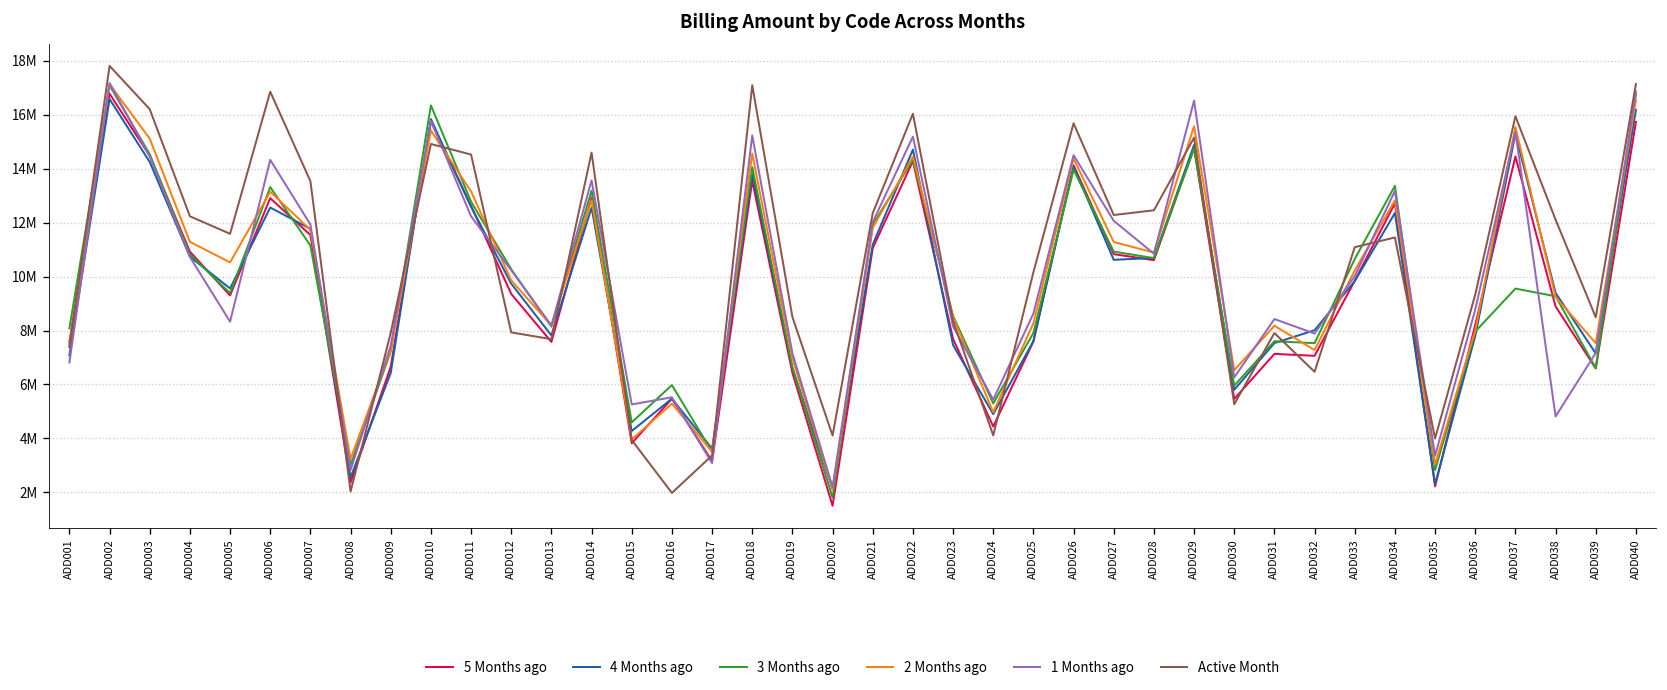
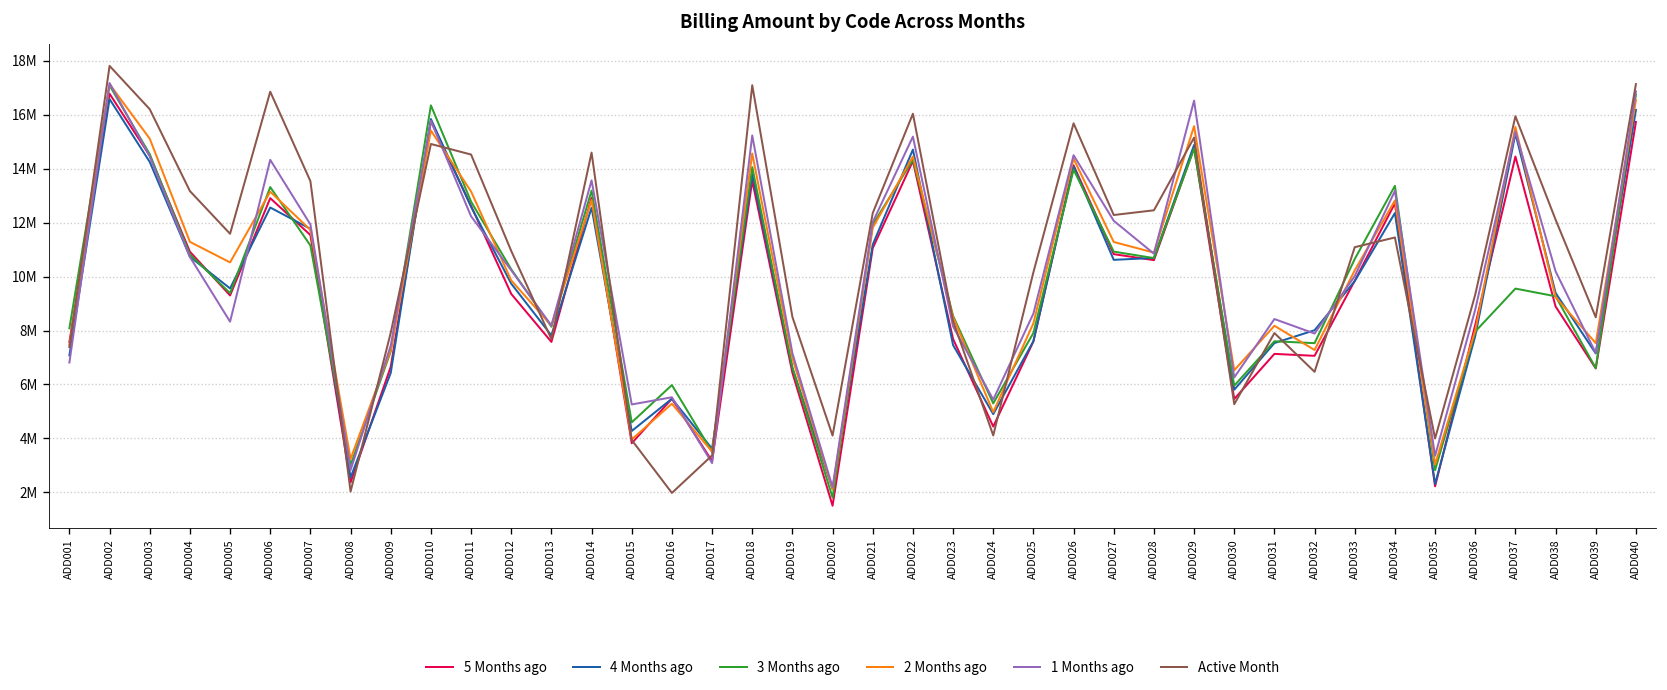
  {
    "5 Months ago": {
      "ADD001": 7600000,
      "ADD002": 16800000,
      "ADD006": 12900000,
      "ADD007": 11500000,
      "ADD008": 2400000,
      "ADD009": 6700000,
      "ADD012": 9400000,
      "ADD015": 3800000,
      "ADD018": 13600000,
      "ADD019": 6400000,
      "ADD020": 1500000,
      "ADD021": 11100000,
      "ADD023": 7700000,
      "ADD024": 4400000,
      "ADD030": 5500000,
      "ADD031": 7100000,
      "ADD032": 7100000,
      "ADD036": 8200000,
      "ADD037": 14400000,
      "ADD038": 8900000,
      "ADD040": 15700000
    },
    "4 Months ago": {
      "ADD001": 7100000,
      "ADD002": 16600000,
      "ADD003": 14200000,
      "ADD005": 9600000,
      "ADD006": 12600000,
      "ADD008": 2600000,
      "ADD009": 6400000,
      "ADD012": 9700000,
      "ADD013": 7800000,
      "ADD014": 12600000,
      "ADD015": 4300000,
      "ADD018": 13800000,
      "ADD021": 11200000,
      "ADD022": 14700000,
      "ADD023": 7500000,
      "ADD027": 10600000,
      "ADD030": 5800000,
      "ADD032": 8000000,
      "ADD034": 12400000,
      "ADD036": 7800000,
      "ADD038": 9400000,
      "ADD040": 16200000
    },
    "3 Months ago": {
      "ADD001": 8100000,
      "ADD006": 13300000,
      "ADD007": 11200000,
      "ADD008": 3000000,
      "ADD010": 16300000,
      "ADD011": 12800000,
      "ADD014": 13200000,
      "ADD015": 4600000,
      "ADD016": 6000000,
      "ADD018": 14100000,
      "ADD020": 1800000,
      "ADD024": 5300000,
      "ADD025": 7900000,
      "ADD026": 14000000,
      "ADD030": 6000000,
      "ADD032": 7500000,
      "ADD033": 10600000,
      "ADD034": 13400000,
      "ADD035": 2800000,
      "ADD037": 9600000,
      "ADD040": 16700000
    },
    "2 Months ago": {
      "ADD003": 15100000,
      "ADD004": 11300000,
      "ADD005": 10500000,
      "ADD006": 13100000,
      "ADD008": 3200000,
      "ADD010": 15400000,
      "ADD011": 13200000,
      "ADD012": 9900000,
      "ADD016": 5300000,
      "ADD018": 14600000,
      "ADD019": 7000000,
      "ADD021": 11800000,
      "ADD022": 14400000,
      "ADD025": 8300000,
      "ADD026": 14400000,
      "ADD027": 11300000,
      "ADD029": 15600000,
      "ADD030": 6500000,
      "ADD031": 8200000,
      "ADD032": 7300000,
      "ADD033": 10200000,
      "ADD035": 3000000,
      "ADD037": 15500000,
      "ADD039": 7500000,
      "ADD040": 16500000
    },
    "1 Months ago": {
      "ADD001": 6800000,
      "ADD005": 8300000,
      "ADD006": 14300000,
      "ADD007": 11900000,
      "ADD008": 2800000,
      "ADD009": 7400000,
      "ADD011": 12200000,
      "ADD014": 13600000,
      "ADD015": 5300000,
      "ADD018": 15200000,
      "ADD019": 7200000,
      "ADD022": 15200000,
      "ADD023": 8200000,
      "ADD024": 5400000,
      "ADD025": 8600000,
      "ADD026": 14500000,
      "ADD027": 12100000,
      "ADD029": 16500000,
      "ADD030": 6300000,
      "ADD031": 8400000,
      "ADD032": 7900000,
      "ADD033": 10000000,
      "ADD034": 13200000,
      "ADD035": 3400000,
      "ADD036": 8800000,
-     "ADD038": 4800000,
+     "ADD038": 10200000,
      "ADD040": 16900000
    },
    "Active Month": {
      "ADD002": 17800000,
      "ADD003": 16200000,
-     "ADD004": 12200000,
+     "ADD004": 13200000,
      "ADD005": 11600000,
      "ADD006": 16800000,
      "ADD007": 13500000,
      "ADD008": 2000000,
      "ADD009": 7900000,
      "ADD010": 14900000,
      "ADD011": 14500000,
-     "ADD012": 7900000,
+     "ADD012": 10900000,
      "ADD014": 14600000,
      "ADD016": 2000000,
      "ADD017": 3400000,
      "ADD018": 17100000,
      "ADD019": 8500000,
      "ADD020": 4100000,
      "ADD021": 12400000,
      "ADD022": 16000000,
      "ADD023": 8400000,
      "ADD024": 4100000,
      "ADD025": 10200000,
      "ADD026": 15700000,
      "ADD027": 12300000,
      "ADD028": 12500000,
      "ADD029": 15100000,
      "ADD030": 5300000,
      "ADD031": 7900000,
      "ADD032": 6500000,
      "ADD033": 11100000,
      "ADD034": 11400000,
      "ADD035": 4000000,
      "ADD036": 9300000,
      "ADD037": 15900000,
      "ADD038": 12100000,
      "ADD039": 8500000,
      "ADD040": 17100000
    }
  }
